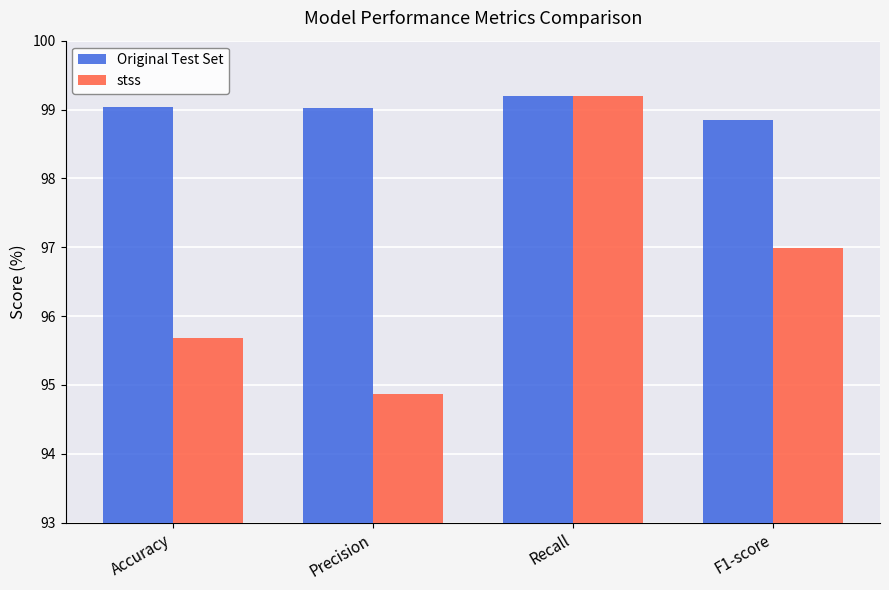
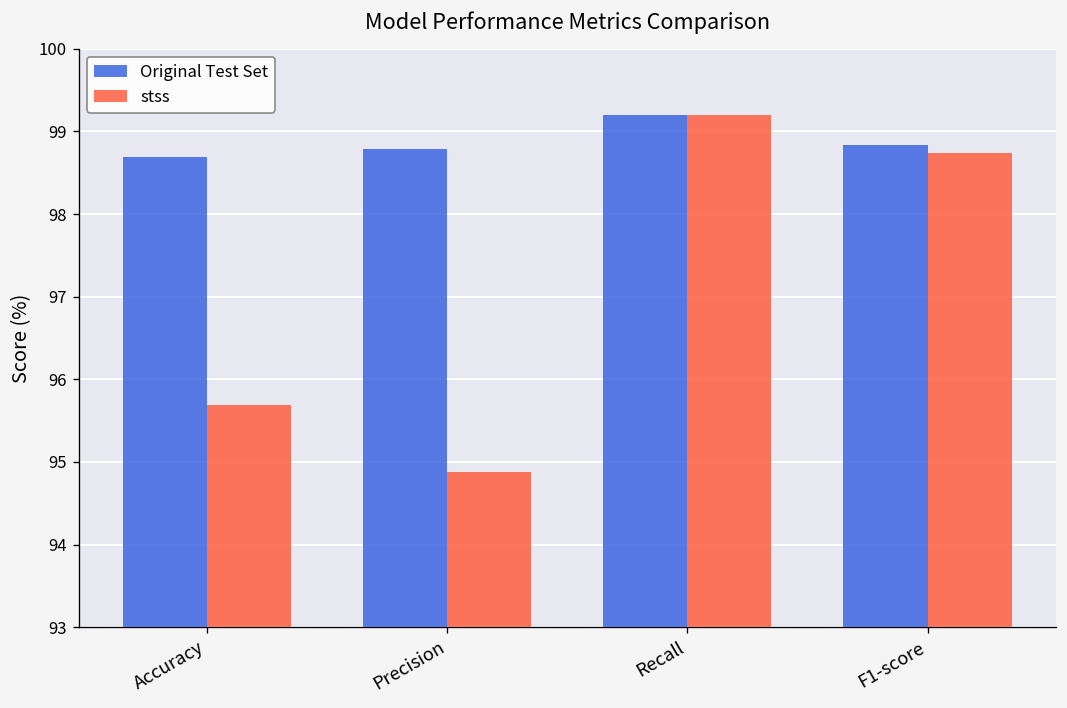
  {
    "Original Test Set": {
-     "Accuracy": 99.0,
-     "Precision": 99.0,
+     "Accuracy": 98.7,
+     "Precision": 98.8,
      "Recall": 99.2,
      "F1-score": 98.8
    },
    "stss": {
      "Accuracy": 95.7,
      "Precision": 94.9,
      "Recall": 99.2,
-     "F1-score": 97.0
+     "F1-score": 98.7
    }
  }
